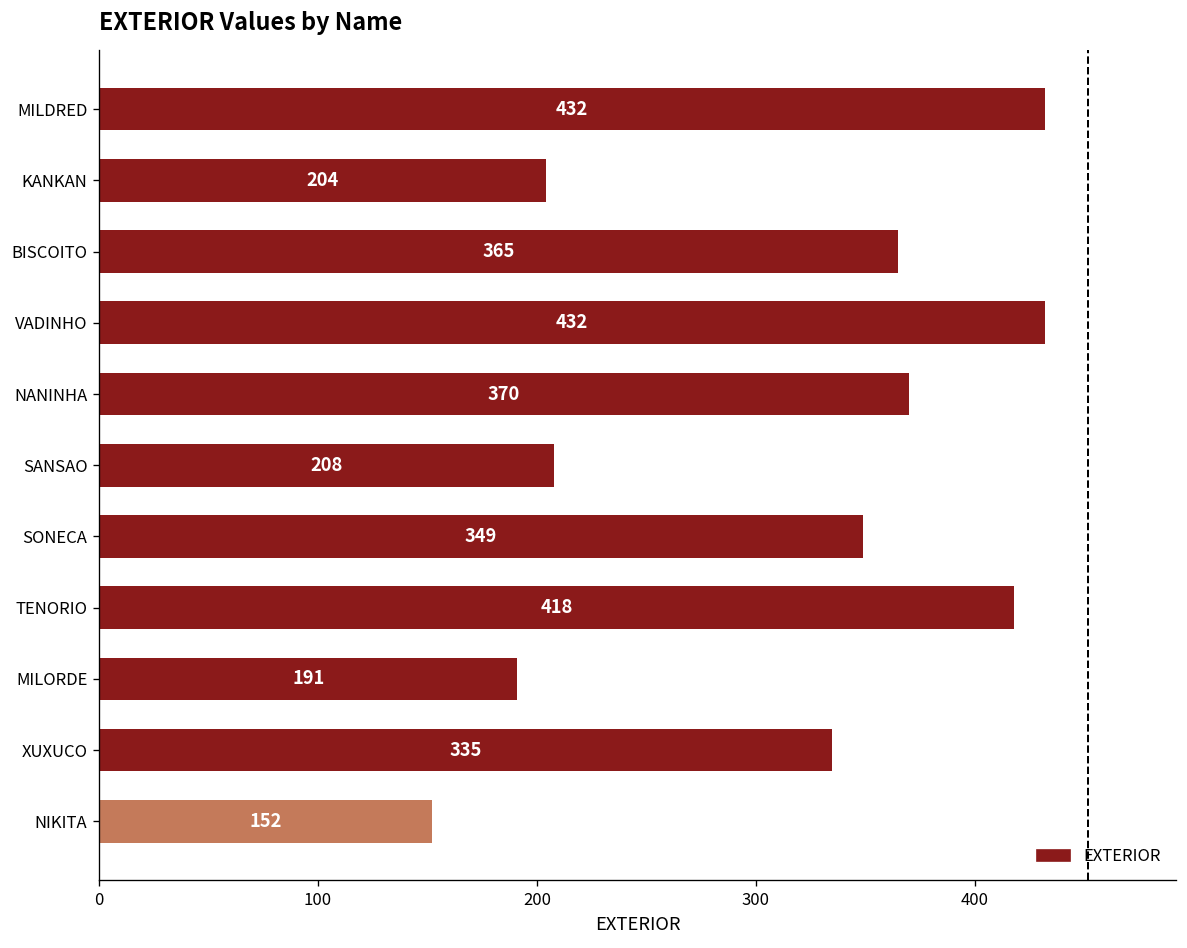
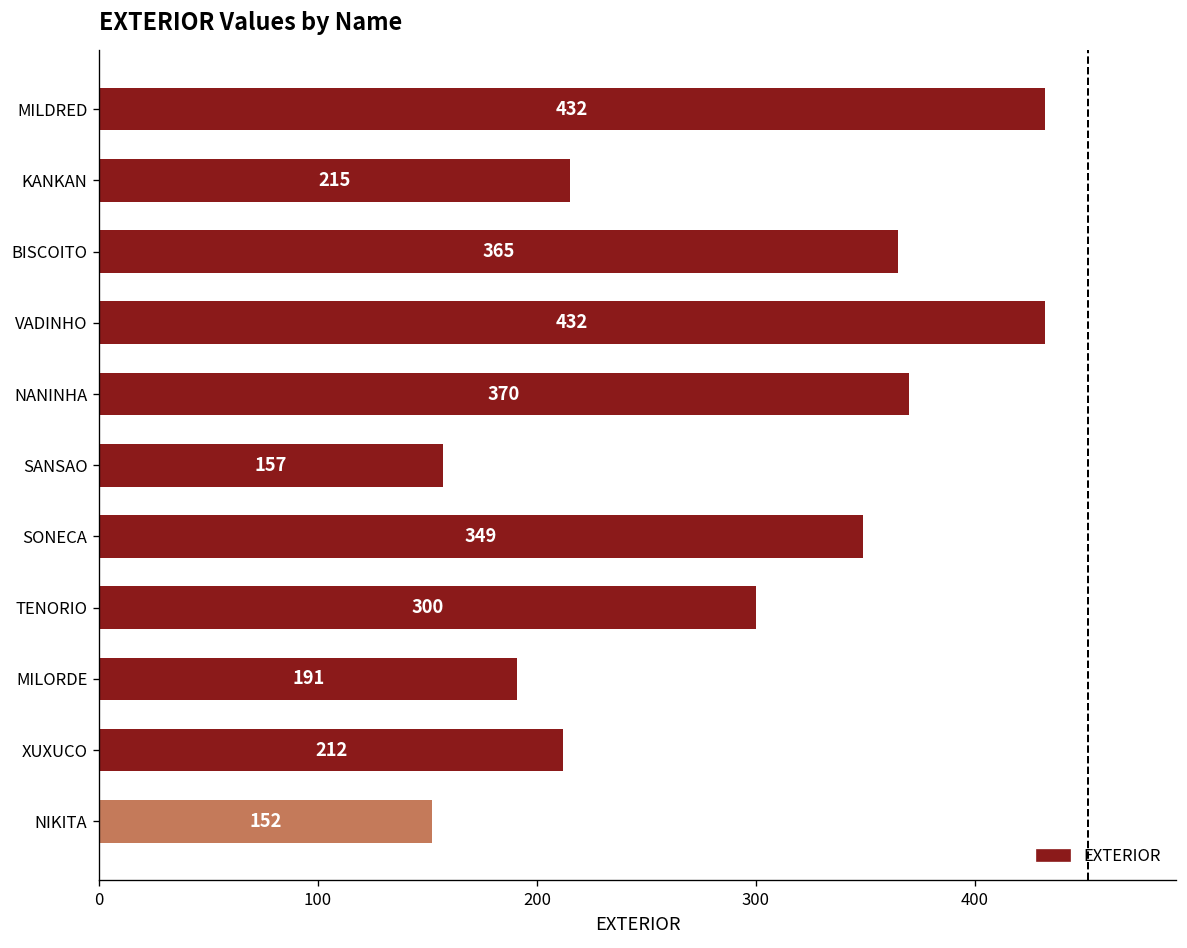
  {
    "MILDRED": 432,
-   "KANKAN": 204,
+   "KANKAN": 215,
    "BISCOITO": 365,
    "VADINHO": 432,
    "NANINHA": 370,
-   "SANSAO": 208,
+   "SANSAO": 157,
    "SONECA": 349,
-   "TENORIO": 418,
+   "TENORIO": 300,
    "MILORDE": 191,
-   "XUXUCO": 335,
+   "XUXUCO": 212,
    "NIKITA": 152
  }
